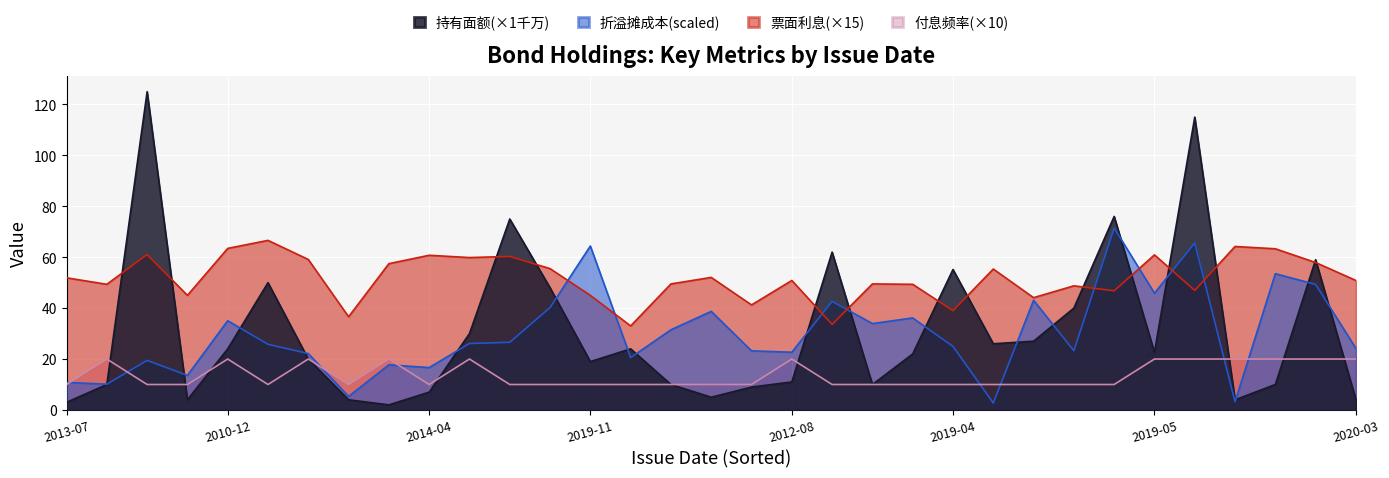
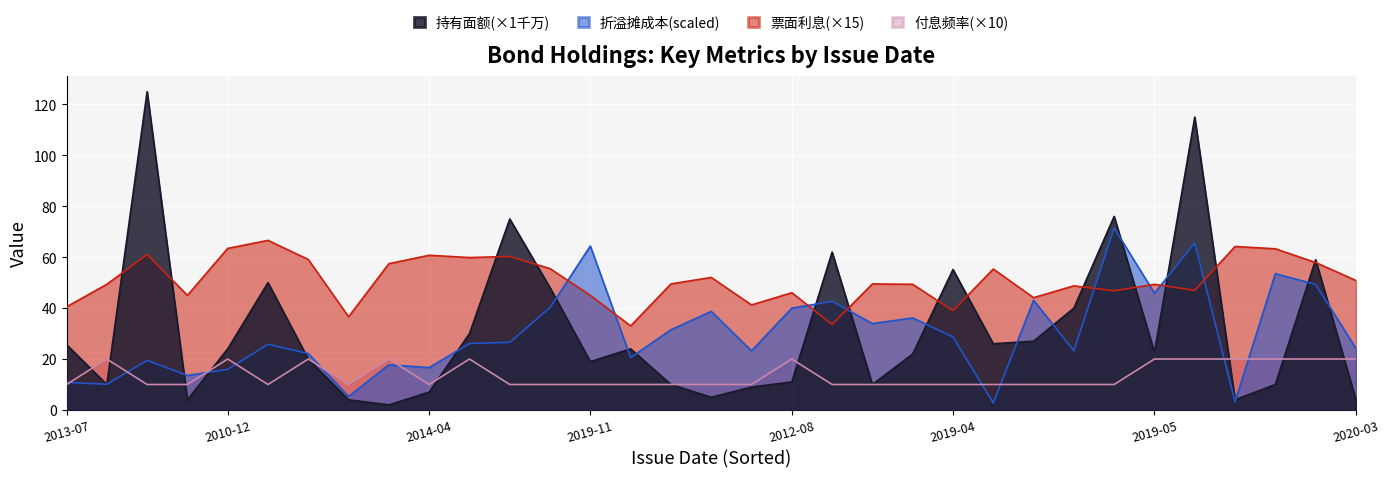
  {
    "持有面额(×1千万)": {
-     "2013-07": 3,
+     "2013-07": 26,
      "2010-12": 24,
      "2014-04": 7,
      "2019-11": 19,
      "2012-08": 11,
      "2019-04": 55,
      "2019-05": 23,
      "2020-03": 4
    },
    "折溢摊成本(scaled)": {
-     "2010-12": 35,
+     "2010-12": 16,
      "2014-04": 17,
      "2019-11": 64,
-     "2012-08": 23,
-     "2019-04": 25,
+     "2012-08": 40,
+     "2019-04": 29,
      "2019-05": 46,
      "2020-03": 24
    },
    "票面利息(×15)": {
-     "2013-07": 52,
+     "2013-07": 41,
      "2010-12": 63,
      "2014-04": 61,
      "2019-11": 45,
-     "2012-08": 51,
+     "2012-08": 46,
      "2019-04": 39,
-     "2019-05": 61,
+     "2019-05": 49,
      "2020-03": 51
    },
    "付息频率(×10)": {
      "2010-12": 20,
      "2014-04": 10,
      "2019-11": 10,
      "2012-08": 20,
      "2019-04": 10,
      "2019-05": 20,
      "2020-03": 20
    }
  }
